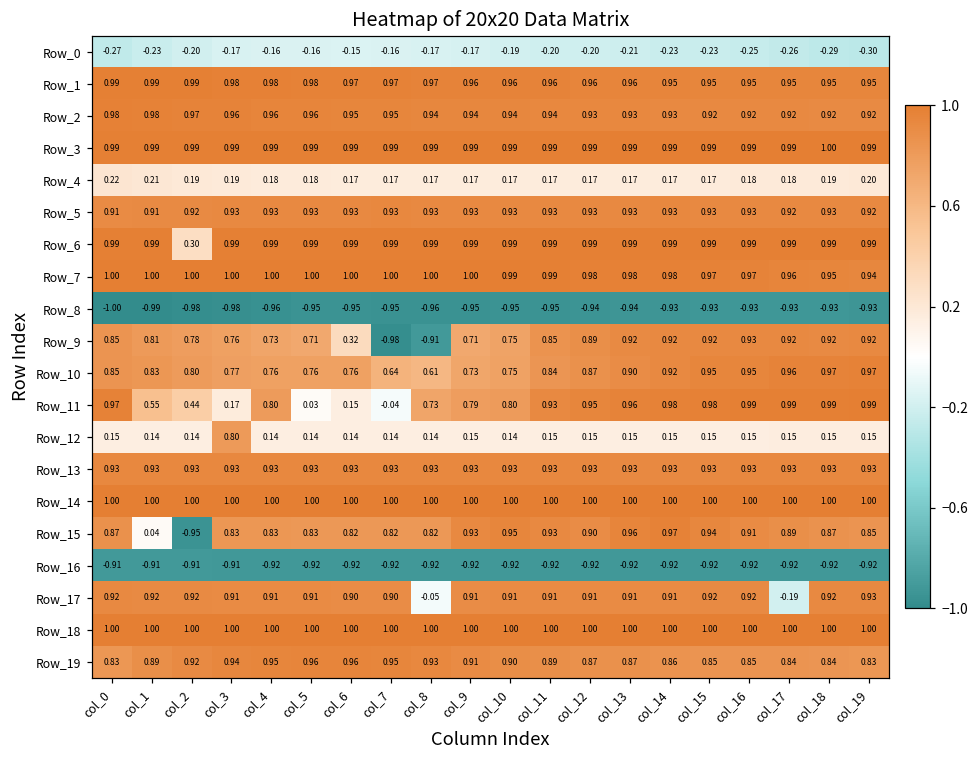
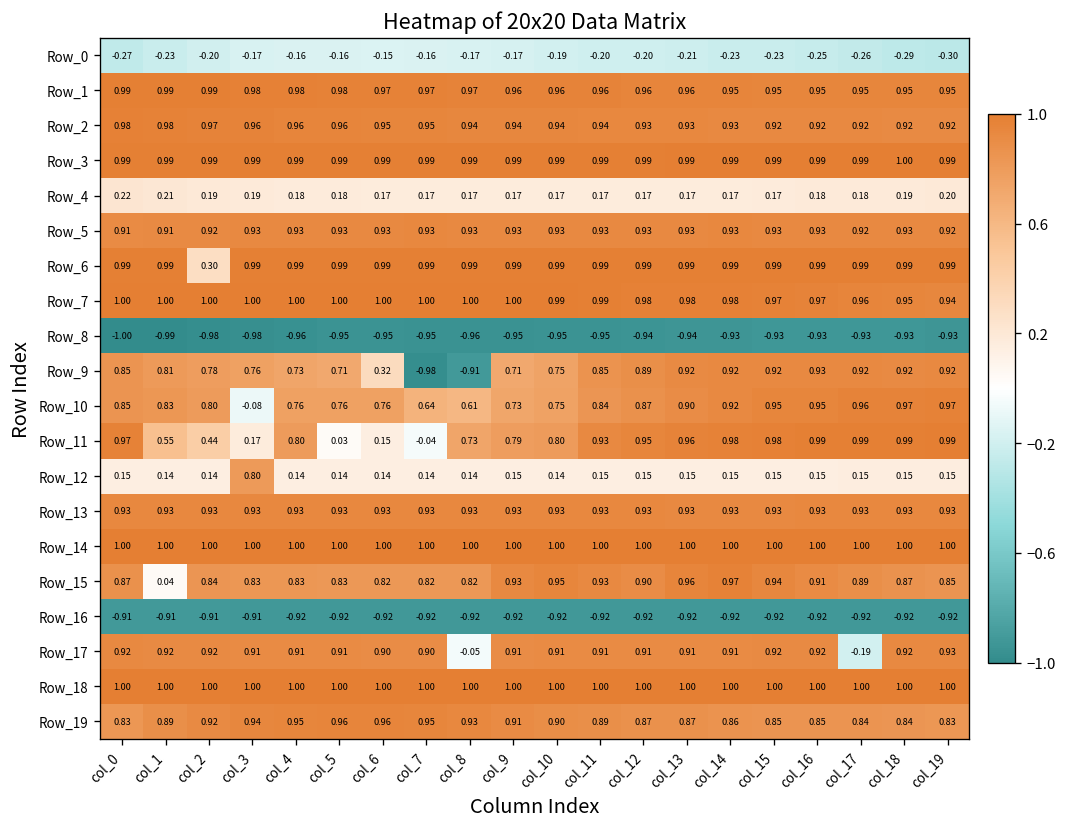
  {
    "Row_10": {
      "col_0": 0.85,
      "col_1": 0.83,
      "col_2": 0.80,
-     "col_3": 0.77,
+     "col_3": -0.08,
      "col_4": 0.76,
      "col_5": 0.76,
      "col_6": 0.76,
      "col_7": 0.64,
      "col_8": 0.61,
      "col_9": 0.73,
      "col_10": 0.75,
      "col_11": 0.84,
      "col_12": 0.87,
      "col_13": 0.90,
      "col_14": 0.92,
      "col_15": 0.95,
      "col_16": 0.95,
      "col_17": 0.96,
      "col_18": 0.97,
      "col_19": 0.97
    },
    "Row_15": {
      "col_0": 0.87,
      "col_1": 0.04,
-     "col_2": -0.95,
+     "col_2": 0.84,
      "col_3": 0.83,
      "col_4": 0.83,
      "col_5": 0.83,
      "col_6": 0.82,
      "col_7": 0.82,
      "col_8": 0.82,
      "col_9": 0.93,
      "col_10": 0.95,
      "col_11": 0.93,
      "col_12": 0.90,
      "col_13": 0.96,
      "col_14": 0.97,
      "col_15": 0.94,
      "col_16": 0.91,
      "col_17": 0.89,
      "col_18": 0.87,
      "col_19": 0.85
    }
  }
